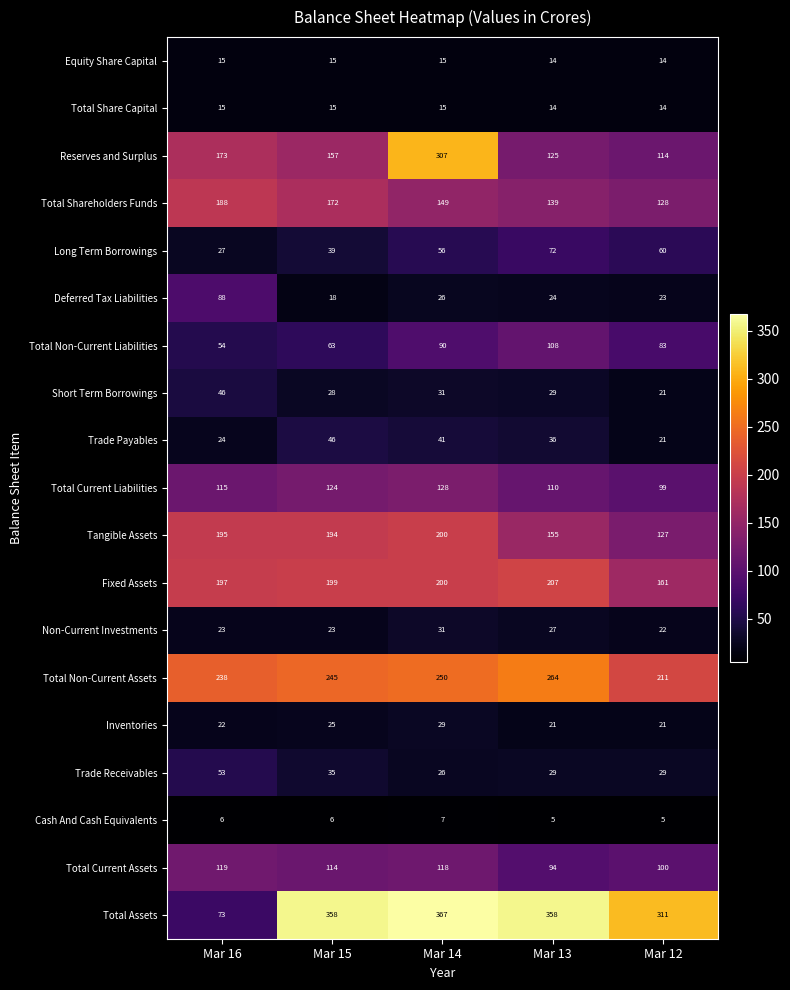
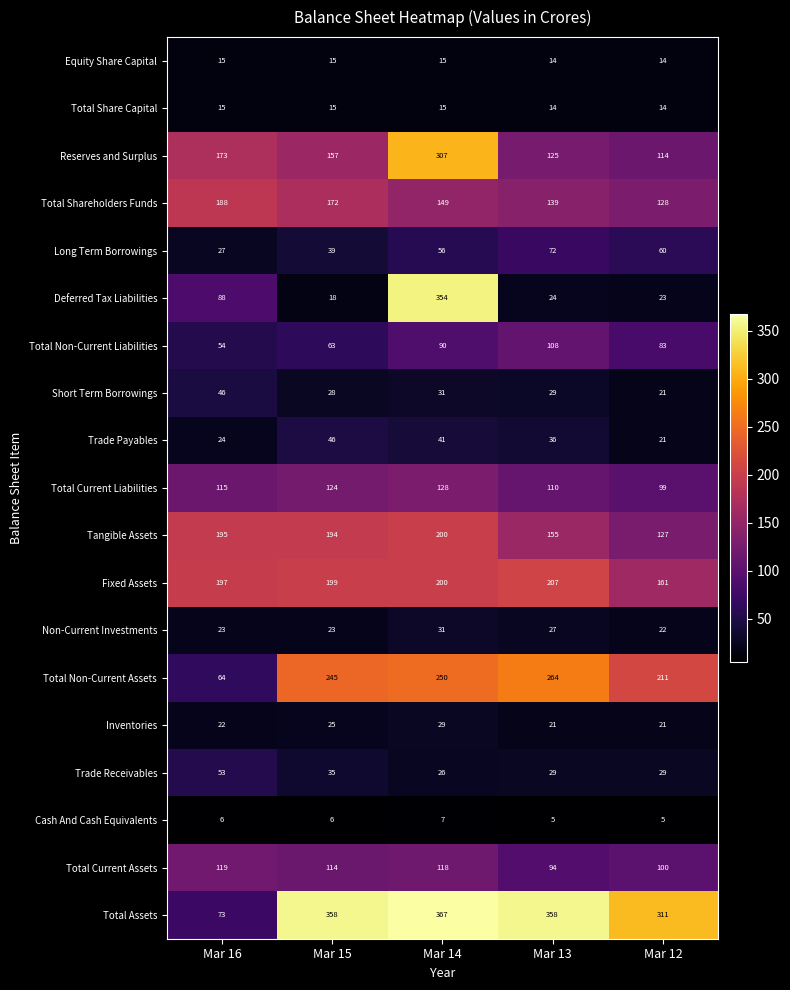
  {
    "Equity Share Capital": {
      "Mar 16": 15,
      "Mar 15": 15,
      "Mar 14": 15,
      "Mar 13": 14,
      "Mar 12": 14
    },
    "Total Share Capital": {
      "Mar 16": 15,
      "Mar 15": 15,
      "Mar 14": 15,
      "Mar 13": 14,
      "Mar 12": 14
    },
    "Reserves and Surplus": {
      "Mar 16": 173,
      "Mar 15": 157,
      "Mar 14": 307,
      "Mar 13": 125,
      "Mar 12": 114
    },
    "Total Shareholders Funds": {
      "Mar 16": 188,
      "Mar 15": 172,
      "Mar 14": 149,
      "Mar 13": 139,
      "Mar 12": 128
    },
    "Long Term Borrowings": {
      "Mar 16": 27,
      "Mar 15": 39,
      "Mar 14": 56,
      "Mar 13": 72,
      "Mar 12": 60
    },
    "Deferred Tax Liabilities": {
      "Mar 16": 88,
      "Mar 15": 18,
-     "Mar 14": 26,
+     "Mar 14": 354,
      "Mar 13": 24,
      "Mar 12": 23
    },
    "Total Non-Current Liabilities": {
      "Mar 16": 54,
      "Mar 15": 63,
      "Mar 14": 90,
      "Mar 13": 108,
      "Mar 12": 83
    },
    "Short Term Borrowings": {
      "Mar 16": 46,
      "Mar 15": 28,
      "Mar 14": 31,
      "Mar 13": 29,
      "Mar 12": 21
    },
    "Trade Payables": {
      "Mar 16": 24,
      "Mar 15": 46,
      "Mar 14": 41,
      "Mar 13": 36,
      "Mar 12": 21
    },
    "Total Current Liabilities": {
      "Mar 16": 115,
      "Mar 15": 124,
      "Mar 14": 128,
      "Mar 13": 110,
      "Mar 12": 99
    },
    "Tangible Assets": {
      "Mar 16": 195,
      "Mar 15": 194,
      "Mar 14": 200,
      "Mar 13": 155,
      "Mar 12": 127
    },
    "Fixed Assets": {
      "Mar 16": 197,
      "Mar 15": 199,
      "Mar 14": 200,
      "Mar 13": 207,
      "Mar 12": 161
    },
    "Non-Current Investments": {
      "Mar 16": 23,
      "Mar 15": 23,
      "Mar 14": 31,
      "Mar 13": 27,
      "Mar 12": 22
    },
    "Total Non-Current Assets": {
-     "Mar 16": 238,
+     "Mar 16": 64,
      "Mar 15": 245,
      "Mar 14": 250,
      "Mar 13": 264,
      "Mar 12": 211
    },
    "Inventories": {
      "Mar 16": 22,
      "Mar 15": 25,
      "Mar 14": 29,
      "Mar 13": 21,
      "Mar 12": 21
    },
    "Trade Receivables": {
      "Mar 16": 53,
      "Mar 15": 35,
      "Mar 14": 26,
      "Mar 13": 29,
      "Mar 12": 29
    },
    "Cash And Cash Equivalents": {
      "Mar 16": 6,
      "Mar 15": 6,
      "Mar 14": 7,
      "Mar 13": 5,
      "Mar 12": 5
    },
    "Total Current Assets": {
      "Mar 16": 119,
      "Mar 15": 114,
      "Mar 14": 118,
      "Mar 13": 94,
      "Mar 12": 100
    },
    "Total Assets": {
      "Mar 16": 73,
      "Mar 15": 358,
      "Mar 14": 367,
      "Mar 13": 358,
      "Mar 12": 311
    }
  }
